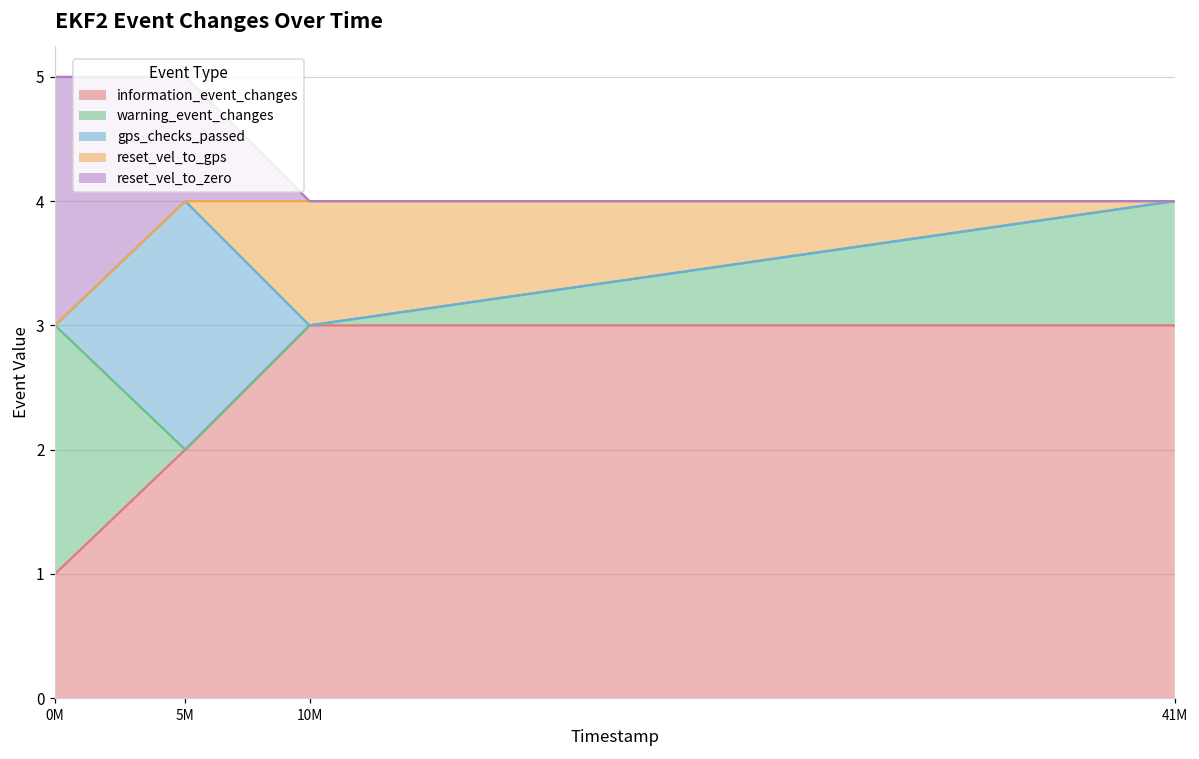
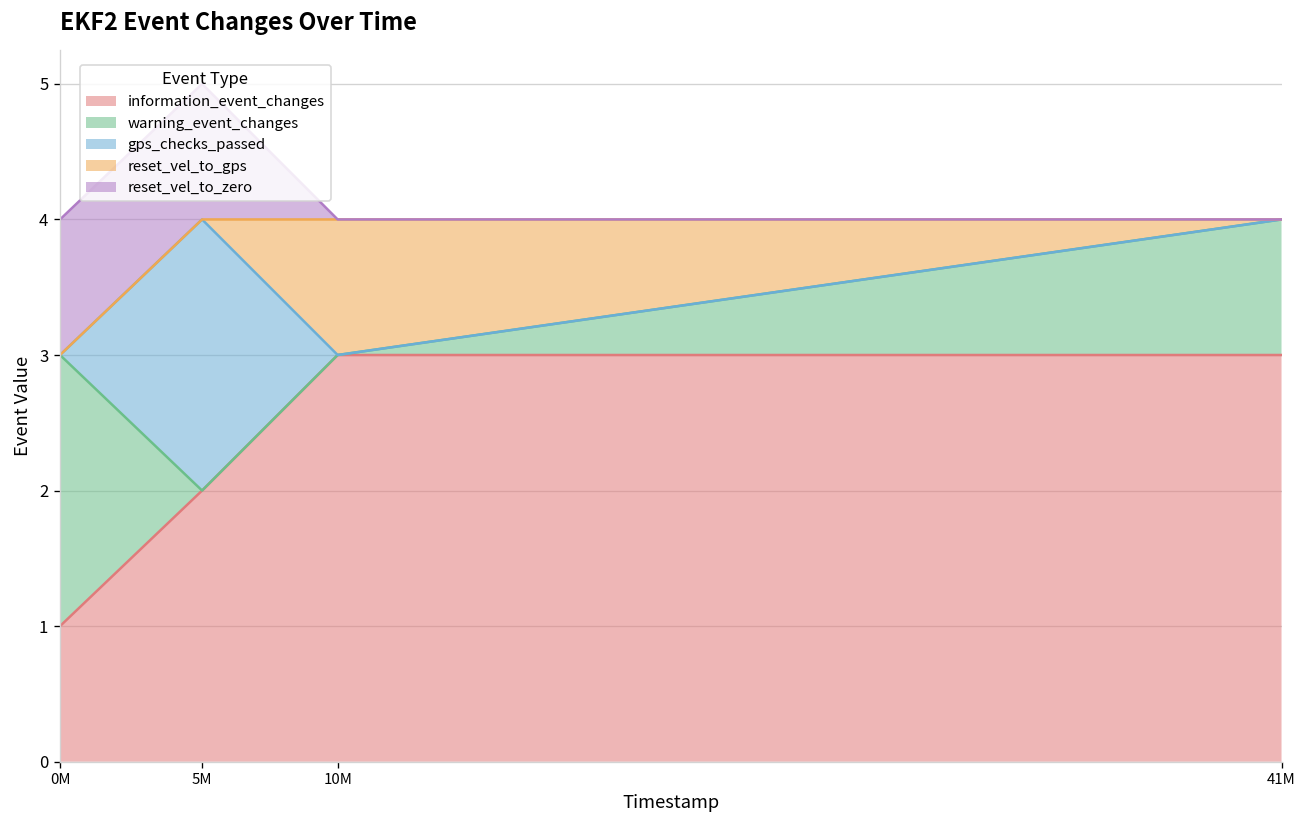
  {
    "reset_vel_to_zero": {
-     "0M": 2
+     "0M": 1
    }
  }
